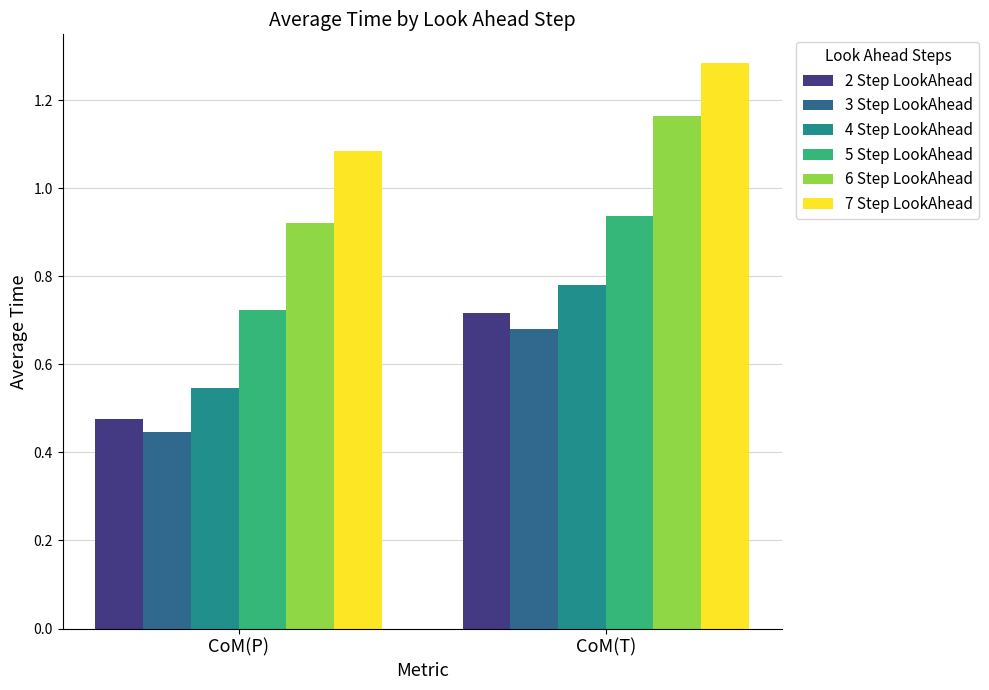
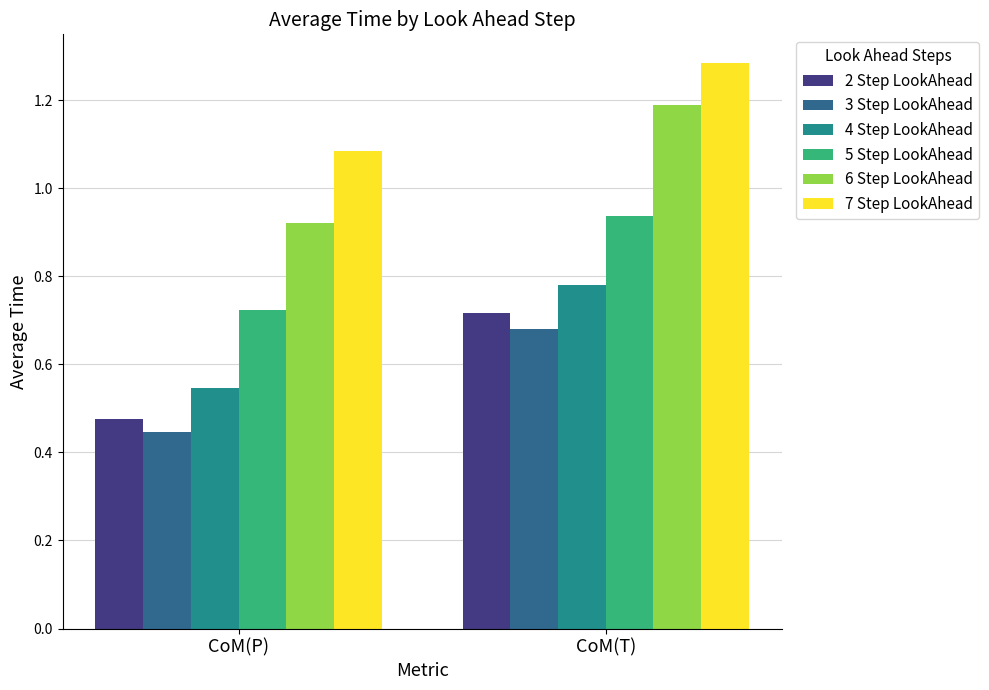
  {
    "6 Step LookAhead": {
      "CoM(P)": 0.92,
-     "CoM(T)": 1.16
+     "CoM(T)": 1.19
    },
    "7 Step LookAhead": {
      "CoM(P)": 1.08,
      "CoM(T)": 1.29
    }
  }
